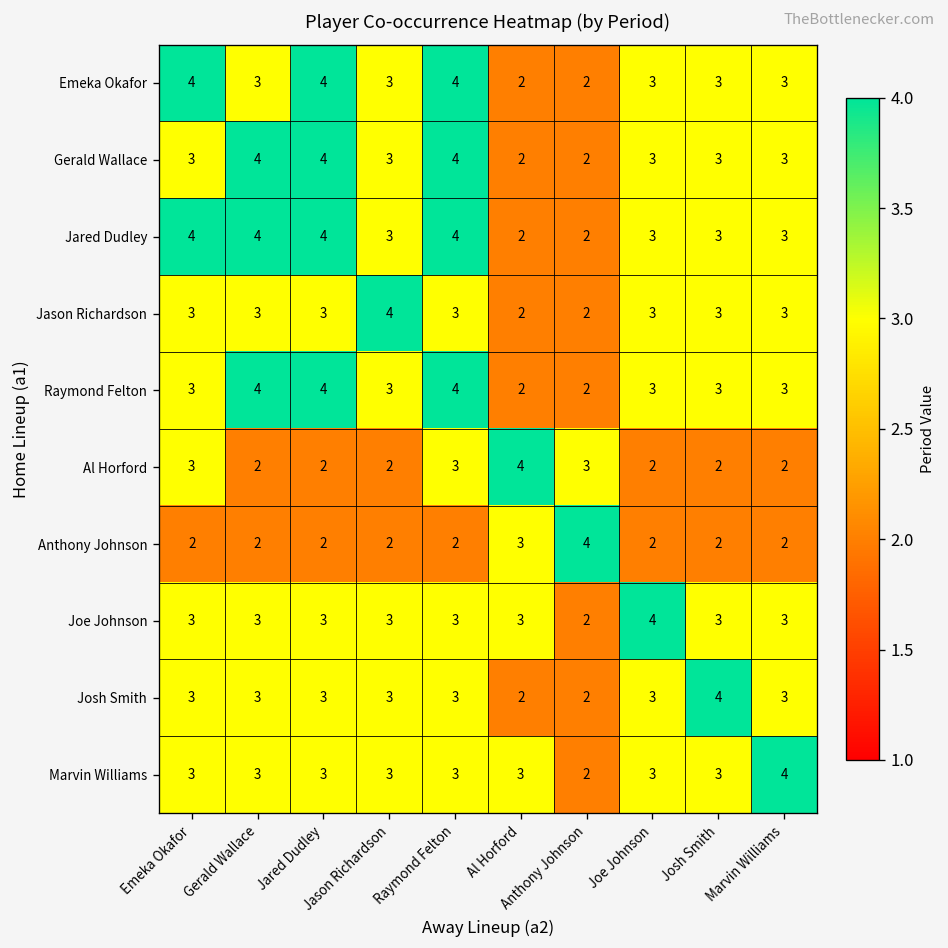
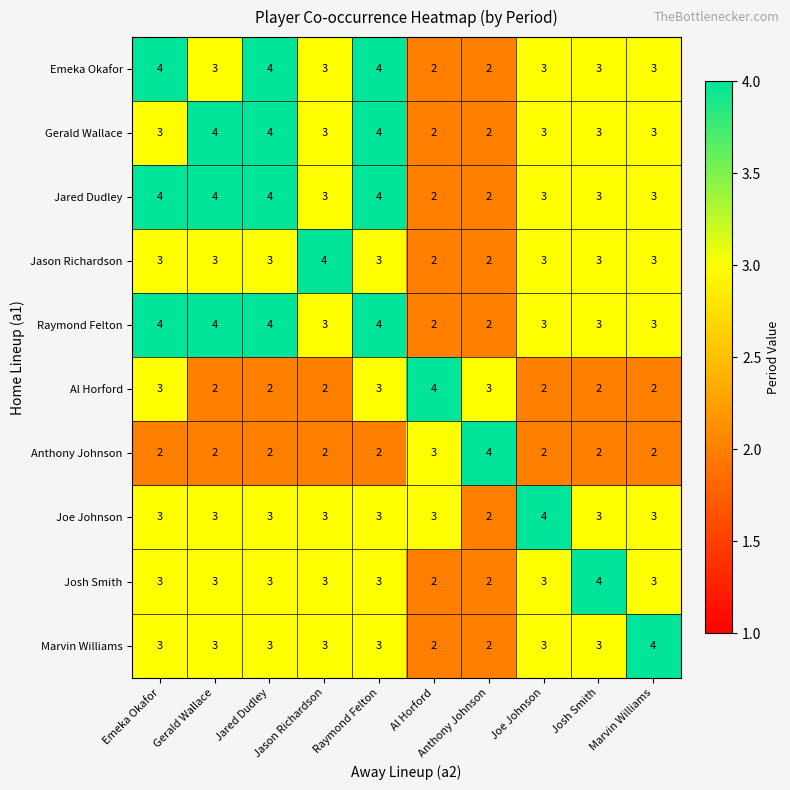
  {
    "Emeka Okafor": {
      "Emeka Okafor": 4,
      "Gerald Wallace": 3,
      "Jared Dudley": 4,
      "Jason Richardson": 3,
      "Raymond Felton": 4,
      "Al Horford": 2,
      "Anthony Johnson": 2,
      "Joe Johnson": 3,
      "Josh Smith": 3,
      "Marvin Williams": 3
    },
    "Gerald Wallace": {
      "Emeka Okafor": 3,
      "Gerald Wallace": 4,
      "Jared Dudley": 4,
      "Jason Richardson": 3,
      "Raymond Felton": 4,
      "Al Horford": 2,
      "Anthony Johnson": 2,
      "Joe Johnson": 3,
      "Josh Smith": 3,
      "Marvin Williams": 3
    },
    "Jared Dudley": {
      "Emeka Okafor": 4,
      "Gerald Wallace": 4,
      "Jared Dudley": 4,
      "Jason Richardson": 3,
      "Raymond Felton": 4,
      "Al Horford": 2,
      "Anthony Johnson": 2,
      "Joe Johnson": 3,
      "Josh Smith": 3,
      "Marvin Williams": 3
    },
    "Jason Richardson": {
      "Emeka Okafor": 3,
      "Gerald Wallace": 3,
      "Jared Dudley": 3,
      "Jason Richardson": 4,
      "Raymond Felton": 3,
      "Al Horford": 2,
      "Anthony Johnson": 2,
      "Joe Johnson": 3,
      "Josh Smith": 3,
      "Marvin Williams": 3
    },
    "Raymond Felton": {
-     "Emeka Okafor": 3,
+     "Emeka Okafor": 4,
      "Gerald Wallace": 4,
      "Jared Dudley": 4,
      "Jason Richardson": 3,
      "Raymond Felton": 4,
      "Al Horford": 2,
      "Anthony Johnson": 2,
      "Joe Johnson": 3,
      "Josh Smith": 3,
      "Marvin Williams": 3
    },
    "Al Horford": {
      "Emeka Okafor": 3,
      "Gerald Wallace": 2,
      "Jared Dudley": 2,
      "Jason Richardson": 2,
      "Raymond Felton": 3,
      "Al Horford": 4,
      "Anthony Johnson": 3,
      "Joe Johnson": 2,
      "Josh Smith": 2,
      "Marvin Williams": 2
    },
    "Anthony Johnson": {
      "Emeka Okafor": 2,
      "Gerald Wallace": 2,
      "Jared Dudley": 2,
      "Jason Richardson": 2,
      "Raymond Felton": 2,
      "Al Horford": 3,
      "Anthony Johnson": 4,
      "Joe Johnson": 2,
      "Josh Smith": 2,
      "Marvin Williams": 2
    },
    "Joe Johnson": {
      "Emeka Okafor": 3,
      "Gerald Wallace": 3,
      "Jared Dudley": 3,
      "Jason Richardson": 3,
      "Raymond Felton": 3,
      "Al Horford": 3,
      "Anthony Johnson": 2,
      "Joe Johnson": 4,
      "Josh Smith": 3,
      "Marvin Williams": 3
    },
    "Josh Smith": {
      "Emeka Okafor": 3,
      "Gerald Wallace": 3,
      "Jared Dudley": 3,
      "Jason Richardson": 3,
      "Raymond Felton": 3,
      "Al Horford": 2,
      "Anthony Johnson": 2,
      "Joe Johnson": 3,
      "Josh Smith": 4,
      "Marvin Williams": 3
    },
    "Marvin Williams": {
      "Emeka Okafor": 3,
      "Gerald Wallace": 3,
      "Jared Dudley": 3,
      "Jason Richardson": 3,
      "Raymond Felton": 3,
-     "Al Horford": 3,
+     "Al Horford": 2,
      "Anthony Johnson": 2,
      "Joe Johnson": 3,
      "Josh Smith": 3,
      "Marvin Williams": 4
    }
  }
